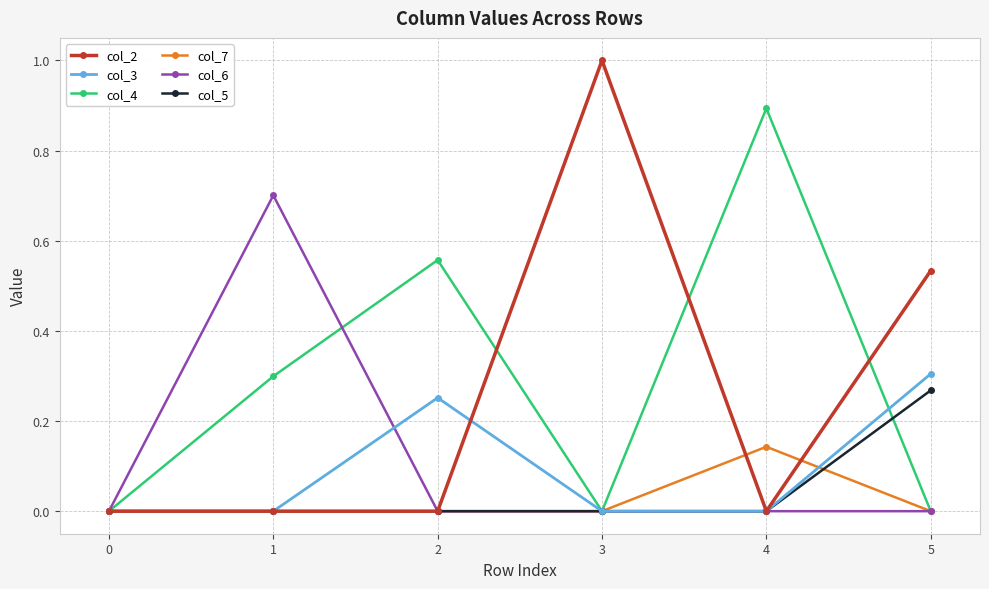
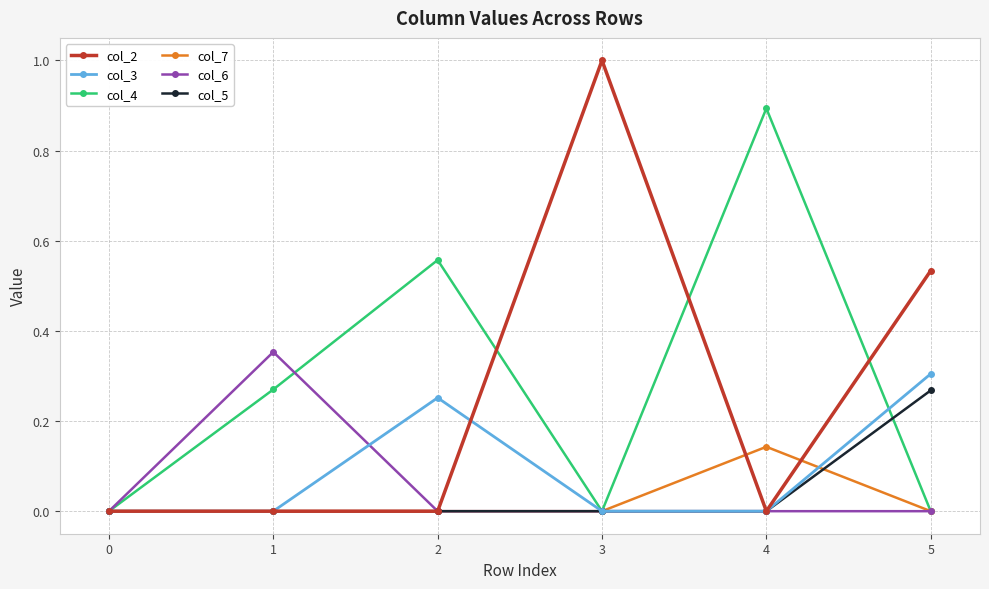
  {
    "col_2": {
      "3": 1.00,
      "5": 0.53
    },
    "col_3": {
      "2": 0.25,
      "5": 0.30
    },
    "col_4": {
-     "1": 0.30,
+     "1": 0.27,
      "2": 0.56,
      "4": 0.89
    },
    "col_7": {
      "4": 0.14
    },
    "col_6": {
-     "1": 0.70
+     "1": 0.35
    },
    "col_5": {
      "5": 0.27
    }
  }
